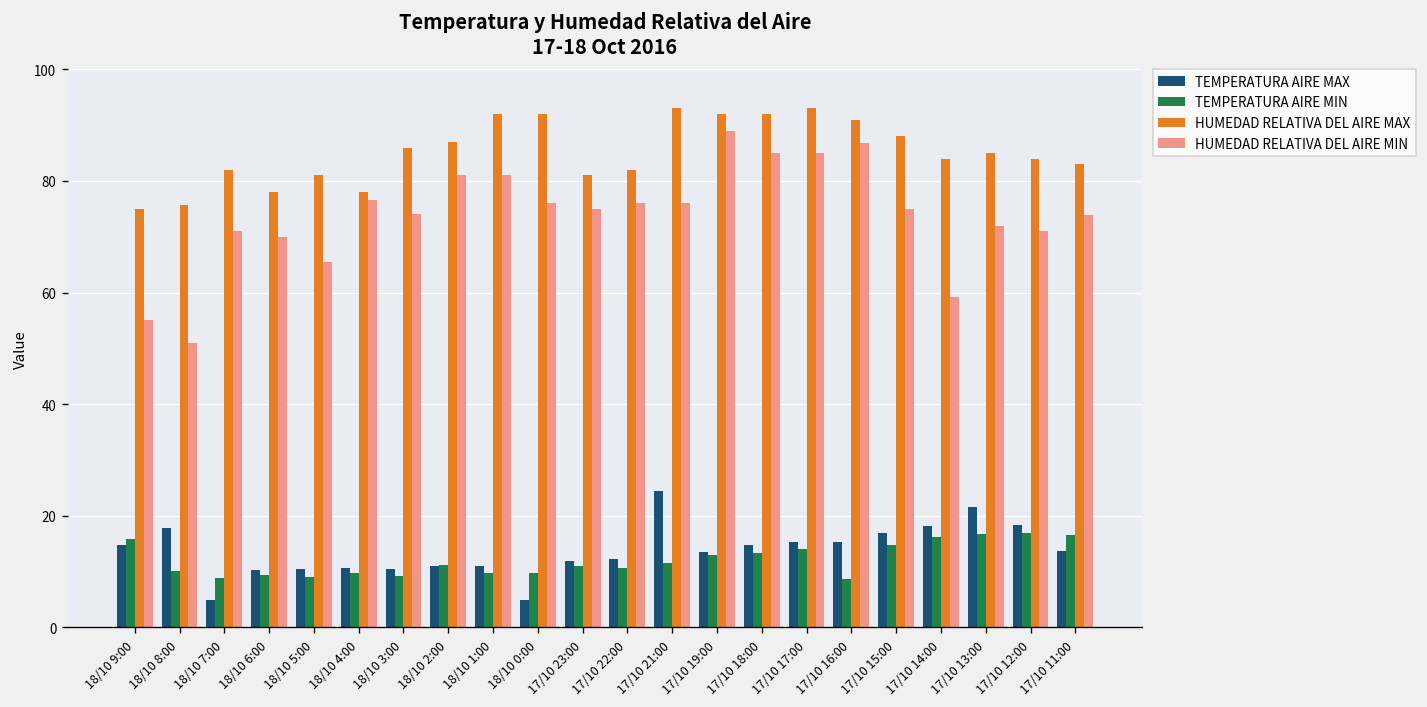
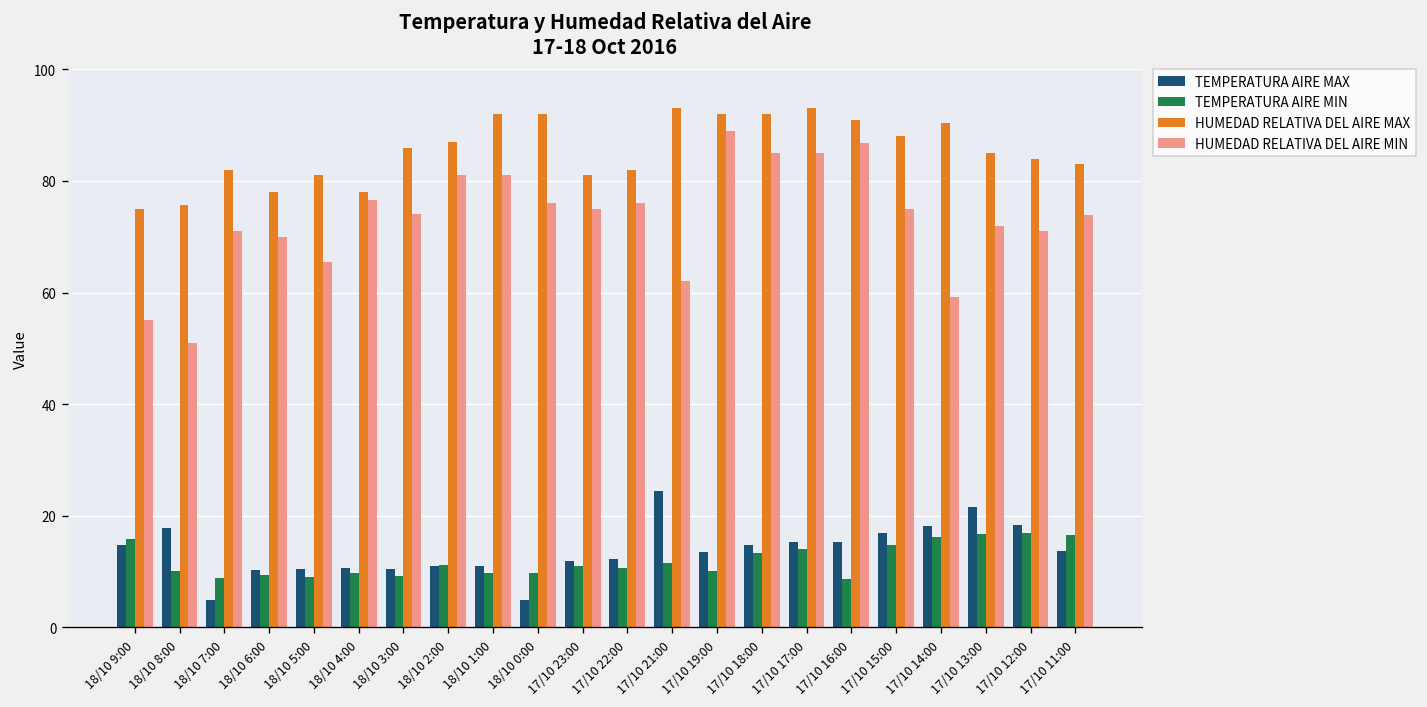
  {
    "TEMPERATURA AIRE MAX": {
      "18/10 9:00": 15,
      "18/10 8:00": 18,
      "18/10 7:00": 5,
      "18/10 6:00": 10,
      "18/10 5:00": 11,
      "18/10 4:00": 11,
      "18/10 3:00": 10,
      "18/10 2:00": 11,
      "18/10 1:00": 11,
      "18/10 0:00": 5,
      "17/10 23:00": 12,
      "17/10 22:00": 12,
      "17/10 21:00": 24,
      "17/10 19:00": 14,
      "17/10 18:00": 15,
      "17/10 17:00": 15,
      "17/10 16:00": 15,
      "17/10 15:00": 17,
      "17/10 14:00": 18,
      "17/10 13:00": 22,
      "17/10 12:00": 18,
      "17/10 11:00": 14
    },
    "TEMPERATURA AIRE MIN": {
      "18/10 9:00": 16,
      "18/10 8:00": 10,
      "18/10 7:00": 9,
      "18/10 6:00": 9,
      "18/10 5:00": 9,
      "18/10 4:00": 10,
      "18/10 3:00": 9,
      "18/10 2:00": 11,
      "18/10 1:00": 10,
      "18/10 0:00": 10,
      "17/10 23:00": 11,
      "17/10 22:00": 11,
      "17/10 21:00": 12,
-     "17/10 19:00": 13,
+     "17/10 19:00": 10,
      "17/10 18:00": 13,
      "17/10 17:00": 14,
      "17/10 16:00": 9,
      "17/10 15:00": 15,
      "17/10 14:00": 16,
      "17/10 13:00": 17,
      "17/10 12:00": 17,
      "17/10 11:00": 17
    },
    "HUMEDAD RELATIVA DEL AIRE MAX": {
      "18/10 9:00": 75,
      "18/10 8:00": 76,
      "18/10 7:00": 82,
      "18/10 6:00": 78,
      "18/10 5:00": 81,
      "18/10 4:00": 78,
      "18/10 3:00": 86,
      "18/10 2:00": 87,
      "18/10 1:00": 92,
      "18/10 0:00": 92,
      "17/10 23:00": 81,
      "17/10 22:00": 82,
      "17/10 21:00": 93,
      "17/10 19:00": 92,
      "17/10 18:00": 92,
      "17/10 17:00": 93,
      "17/10 16:00": 91,
      "17/10 15:00": 88,
-     "17/10 14:00": 84,
+     "17/10 14:00": 90,
      "17/10 13:00": 85,
      "17/10 12:00": 84,
      "17/10 11:00": 83
    },
    "HUMEDAD RELATIVA DEL AIRE MIN": {
      "18/10 9:00": 55,
      "18/10 8:00": 51,
      "18/10 7:00": 71,
      "18/10 6:00": 70,
      "18/10 5:00": 66,
      "18/10 4:00": 77,
      "18/10 3:00": 74,
      "18/10 2:00": 81,
      "18/10 1:00": 81,
      "18/10 0:00": 76,
      "17/10 23:00": 75,
      "17/10 22:00": 76,
-     "17/10 21:00": 76,
+     "17/10 21:00": 62,
      "17/10 19:00": 89,
      "17/10 18:00": 85,
      "17/10 17:00": 85,
      "17/10 16:00": 87,
      "17/10 15:00": 75,
      "17/10 14:00": 59,
      "17/10 13:00": 72,
      "17/10 12:00": 71,
      "17/10 11:00": 74
    }
  }
